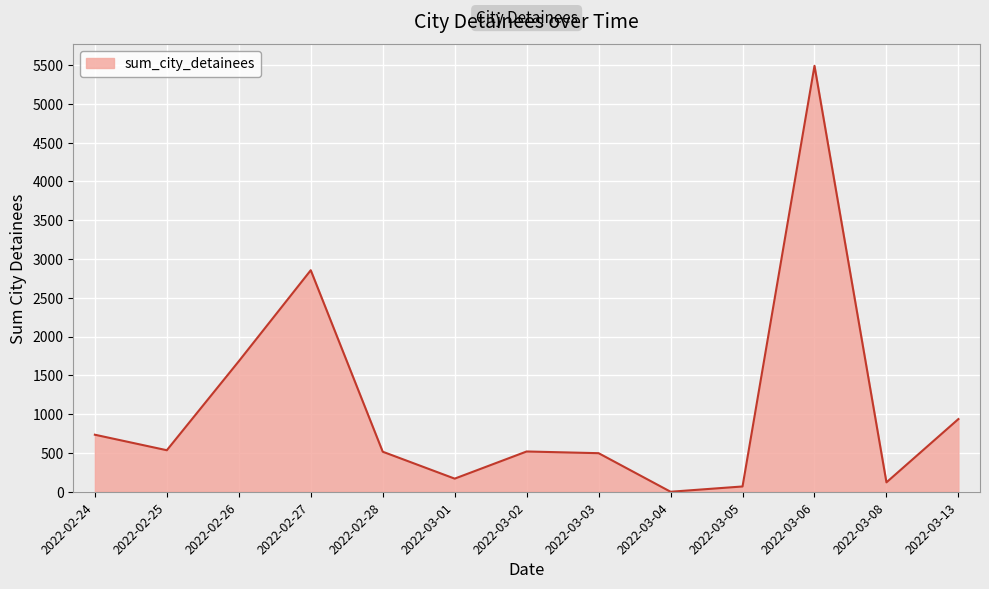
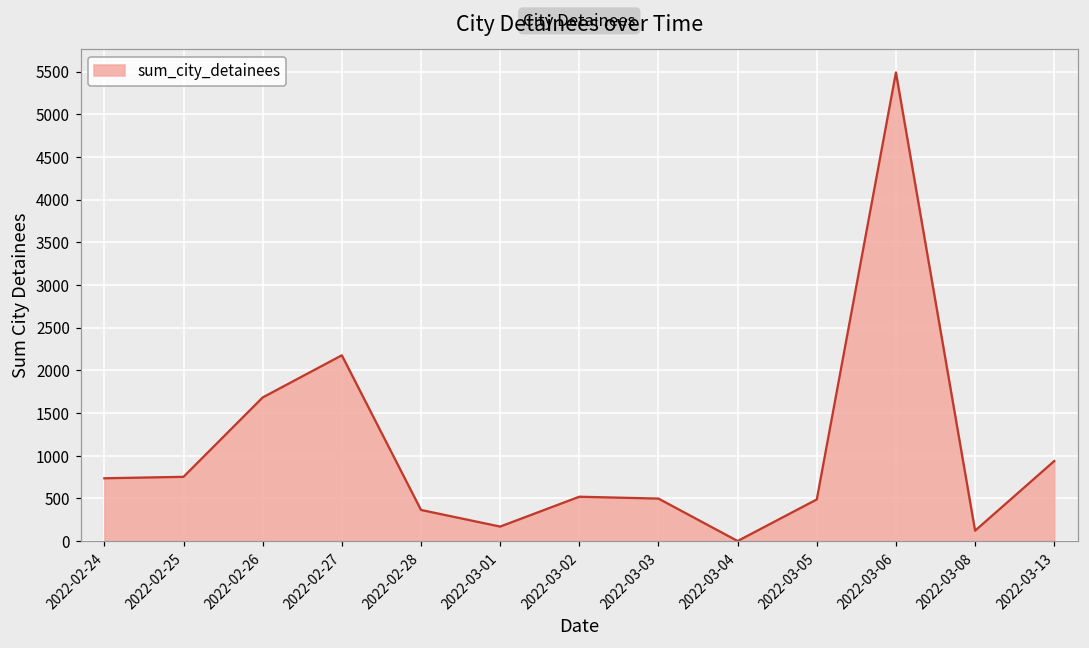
  {
    "2022-02-24": 700,
-   "2022-02-25": 500,
+   "2022-02-25": 800,
    "2022-02-26": 1700,
-   "2022-02-27": 2900,
-   "2022-02-28": 500,
+   "2022-02-27": 2200,
+   "2022-02-28": 400,
    "2022-03-01": 200,
    "2022-03-02": 500,
    "2022-03-03": 500,
    "2022-03-04": 0,
-   "2022-03-05": 100,
+   "2022-03-05": 500,
    "2022-03-06": 5500,
    "2022-03-08": 100,
    "2022-03-13": 900
  }
